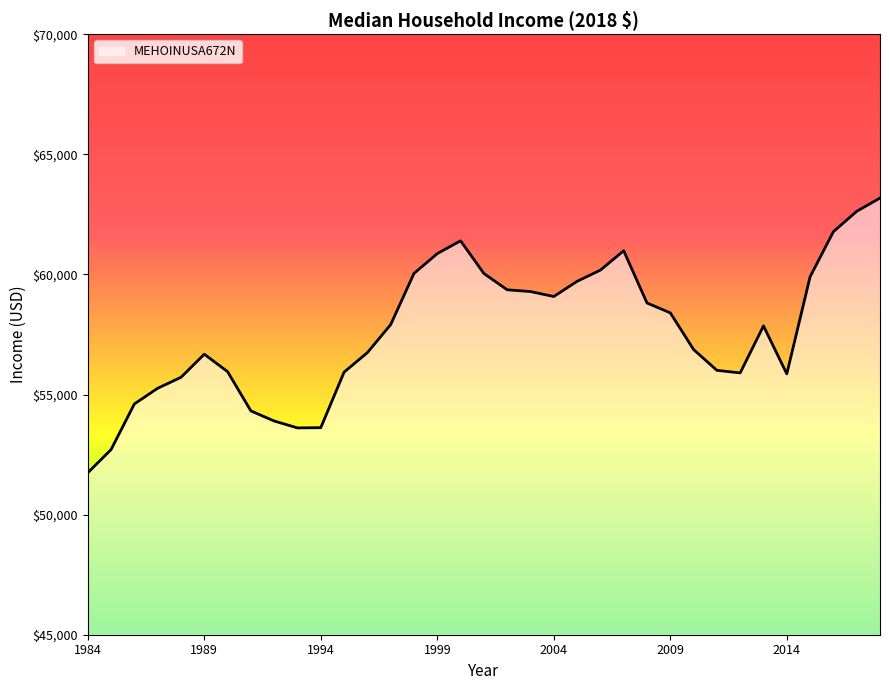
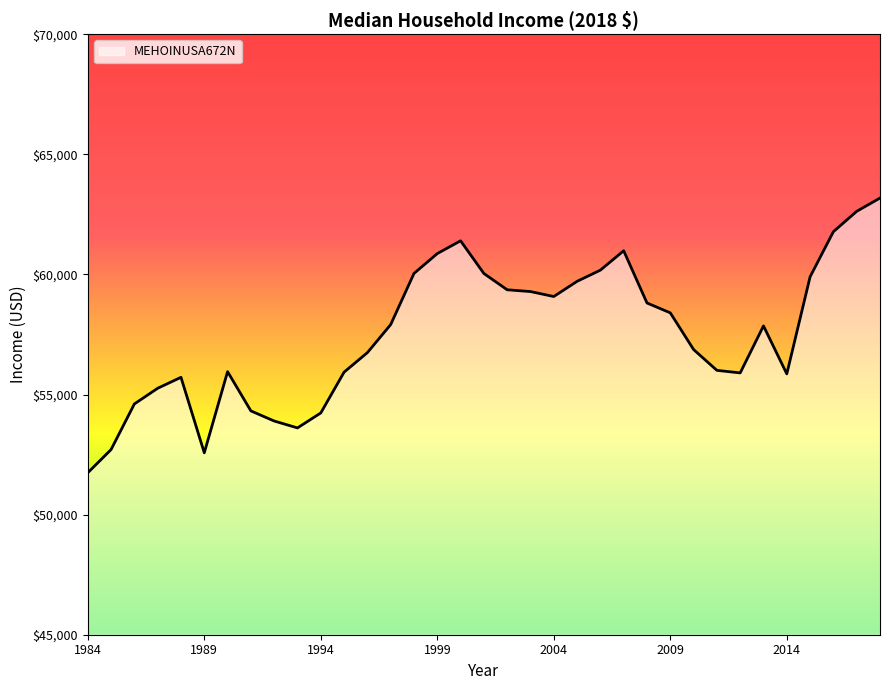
  {
    "1984": "$51,700",
-   "1989": "$56,700",
-   "1994": "$53,600",
+   "1989": "$52,600",
+   "1994": "$54,200",
    "1999": "$60,900",
    "2004": "$59,100",
    "2009": "$58,400",
    "2014": "$55,900"
  }
